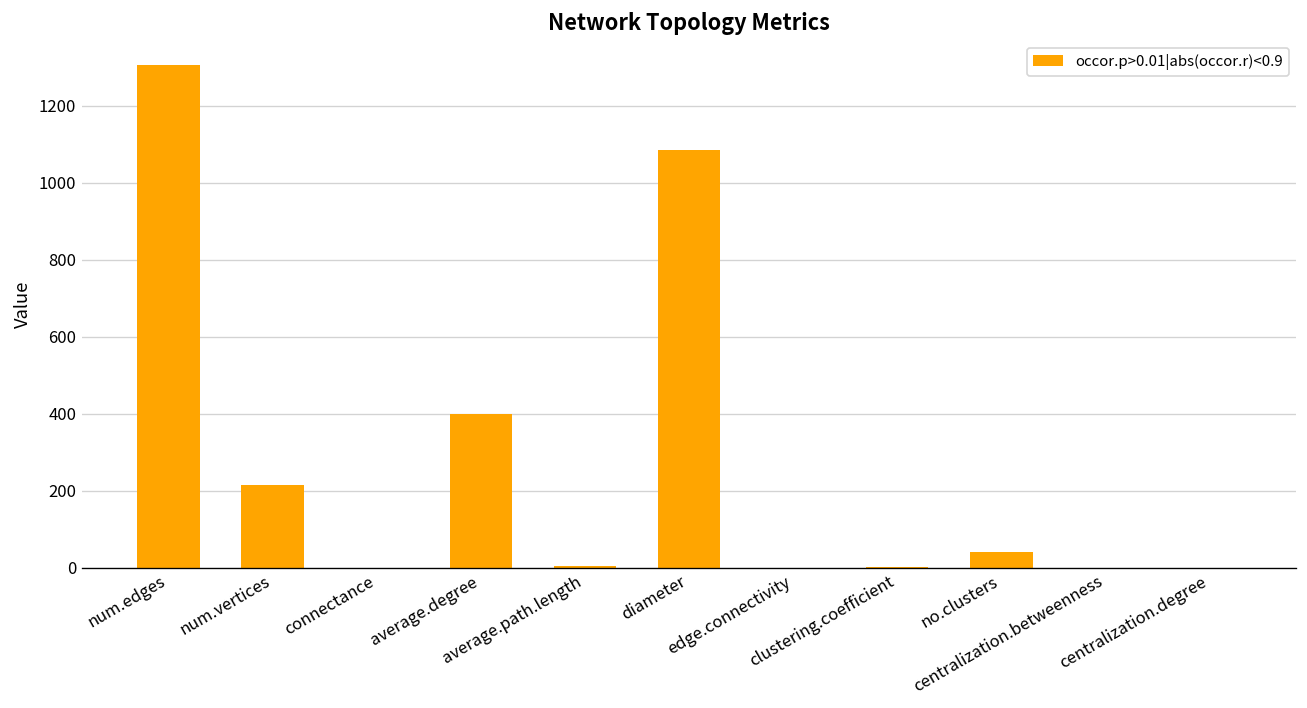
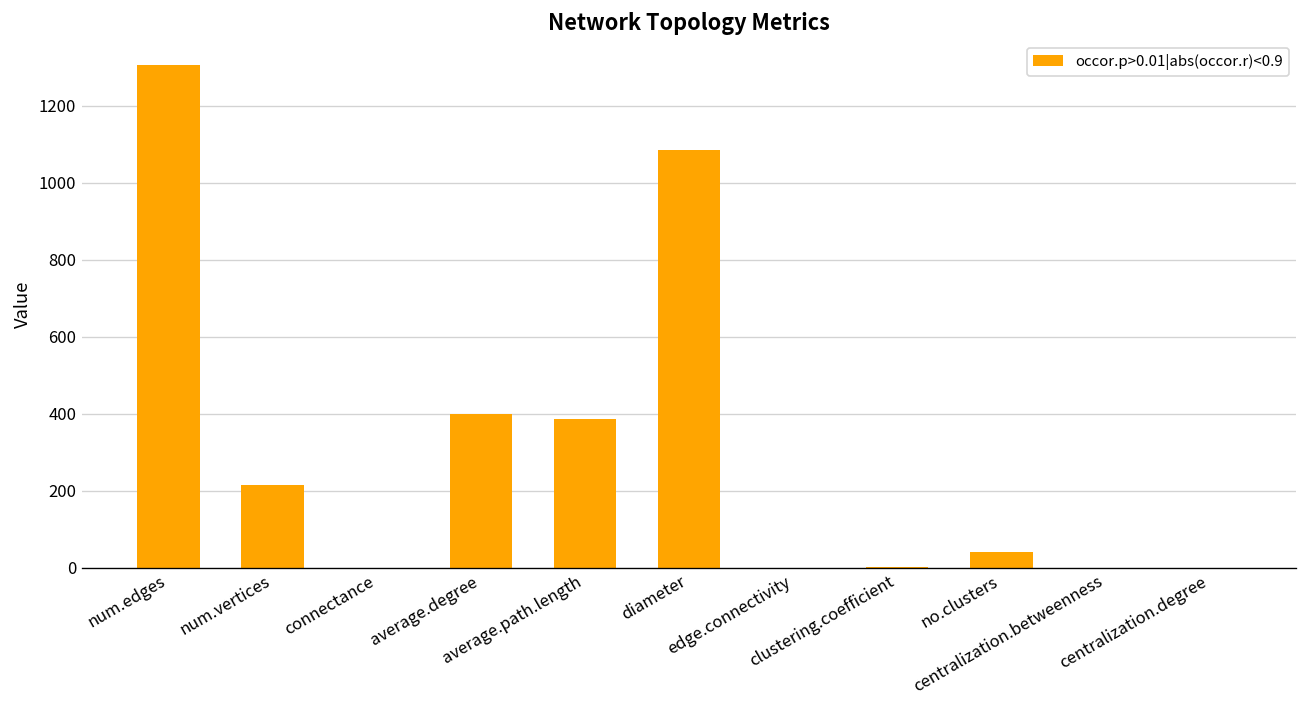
  {
    "num.edges": 1310,
    "num.vertices": 220,
    "average.degree": 400,
-   "average.path.length": 10,
+   "average.path.length": 390,
    "diameter": 1090,
    "edge.connectivity": 0,
    "no.clusters": 40
  }
